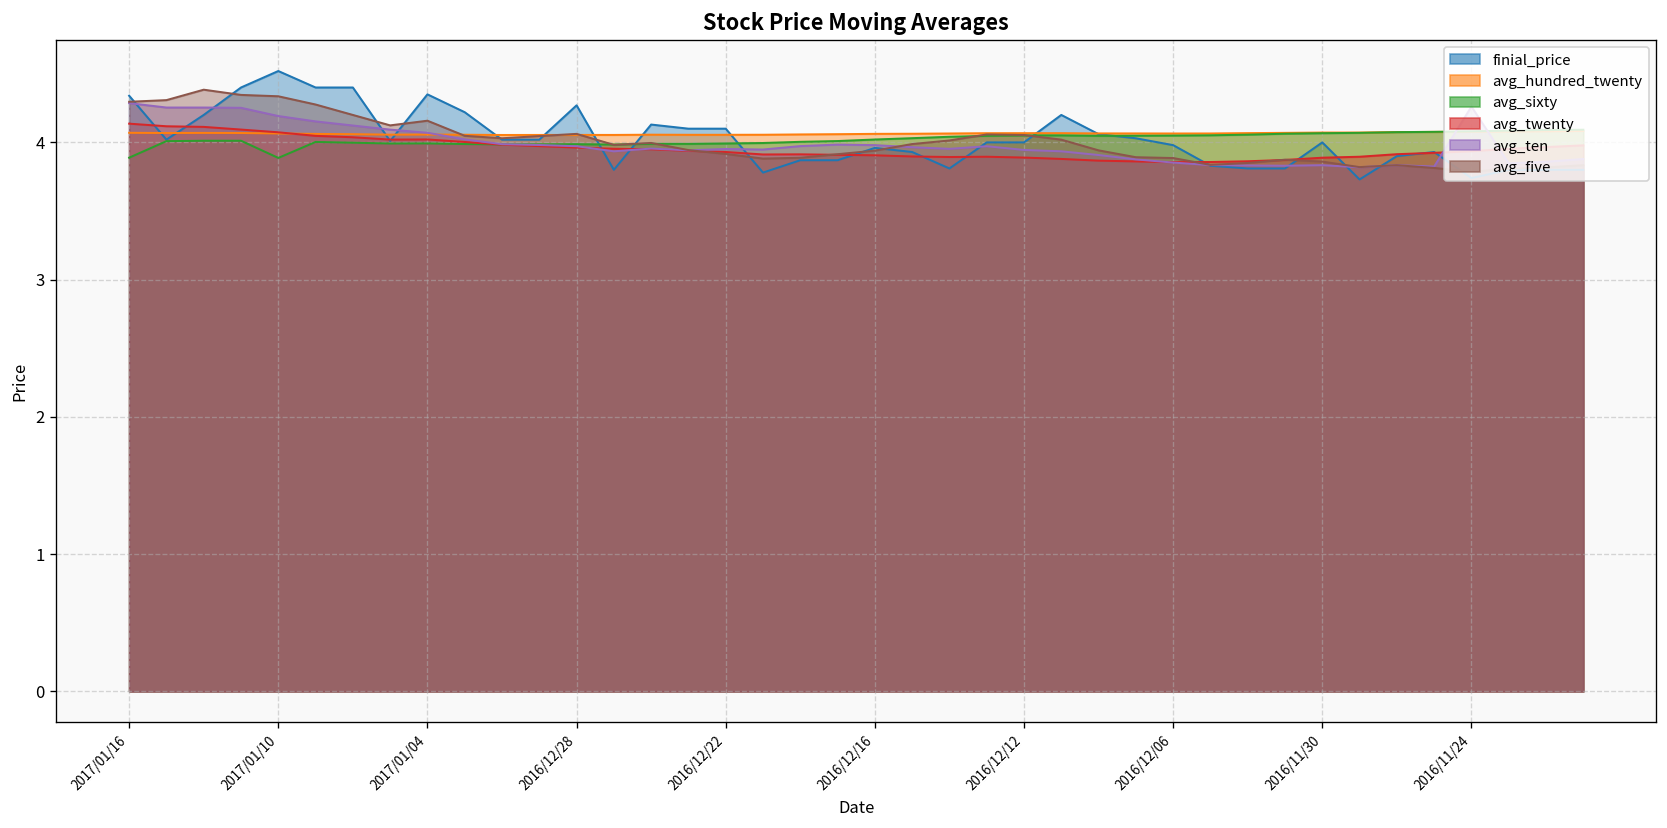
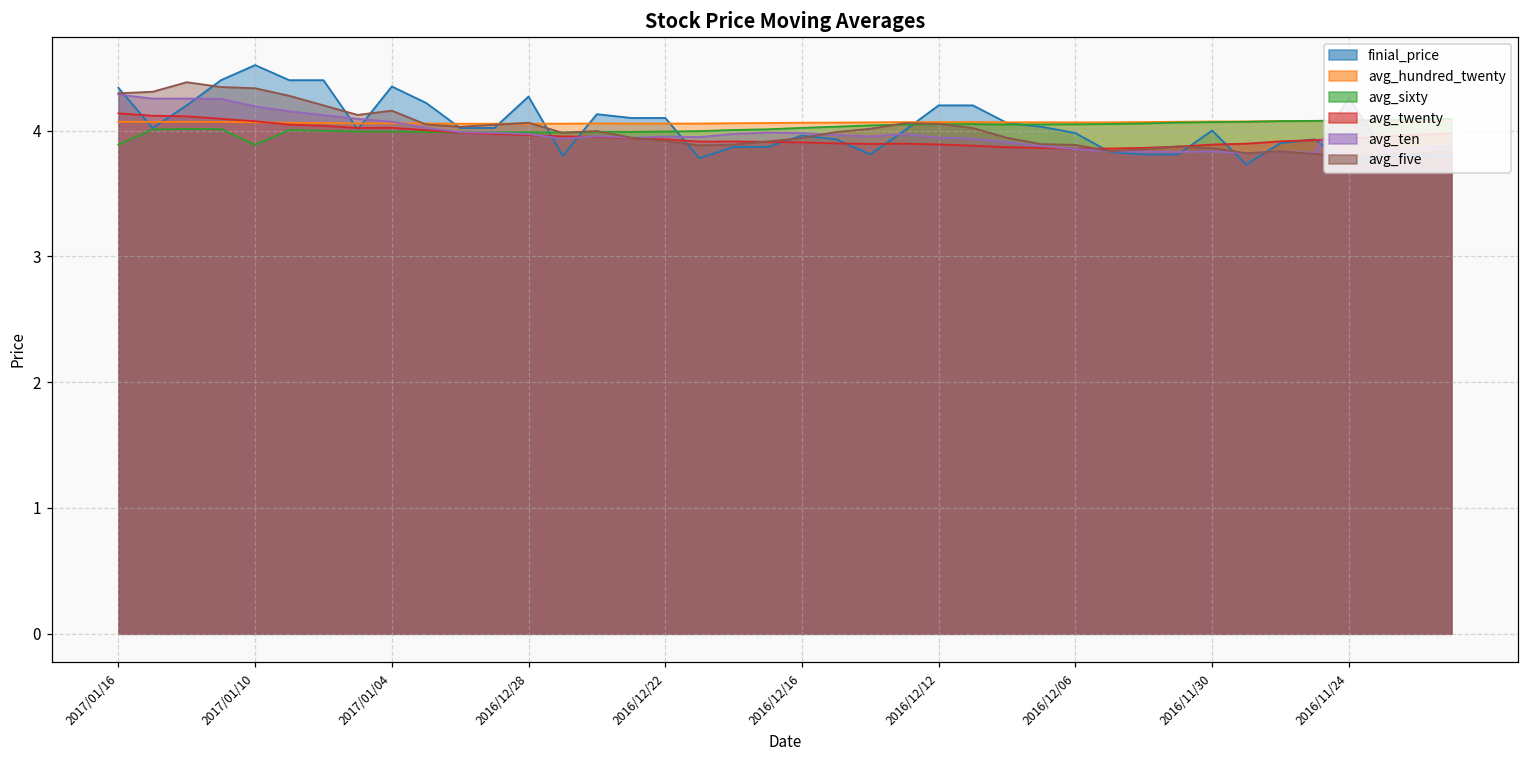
  {
    "finial_price": {
      "2017/01/16": 4.34,
      "2017/01/10": 4.5,
      "2017/01/04": 4.35,
      "2016/12/28": 4.27,
      "2016/12/22": 4.1,
-     "2016/12/12": 4.0,
+     "2016/12/12": 4.2,
      "2016/12/06": 4.0,
      "2016/11/30": 4.0
    },
    "avg_sixty": {
      "2017/01/16": 3.9,
      "2017/01/10": 3.9,
      "2017/01/04": 4.0,
      "2016/12/22": 4.0,
      "2016/12/16": 4.0
    },
    "avg_ten": {
      "2017/01/10": 4.2,
      "2016/12/22": 3.95,
      "2016/12/12": 3.95,
      "2016/11/30": 3.83
    }
  }
